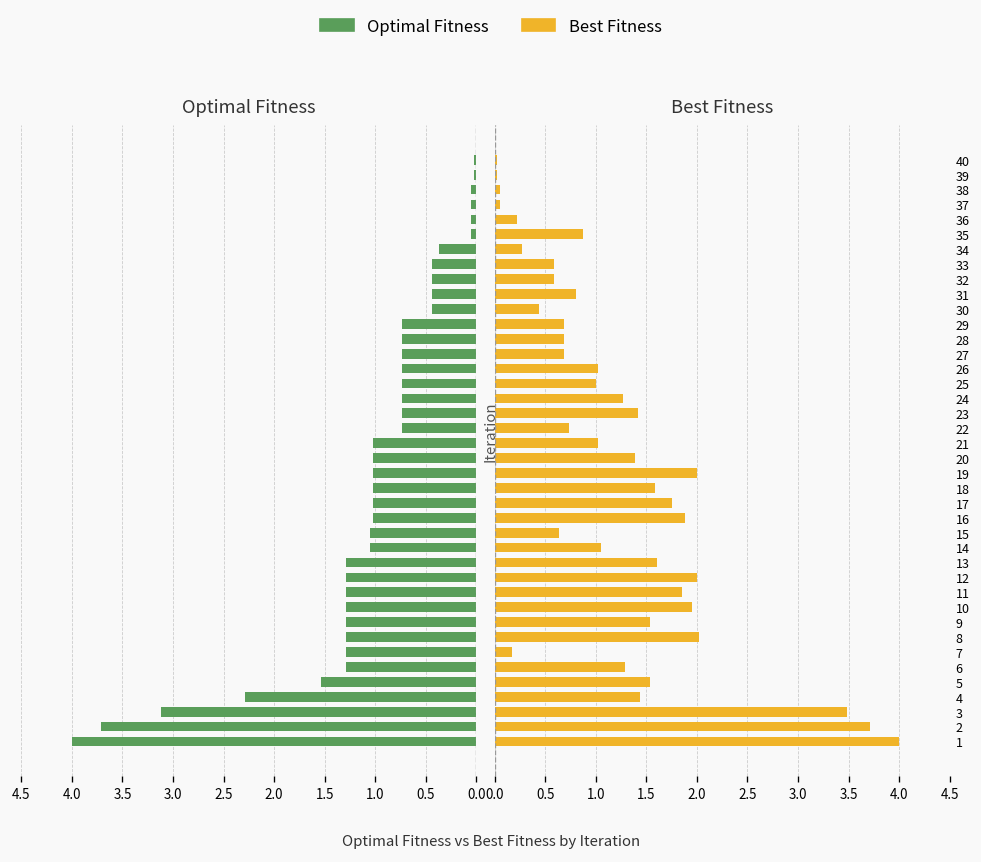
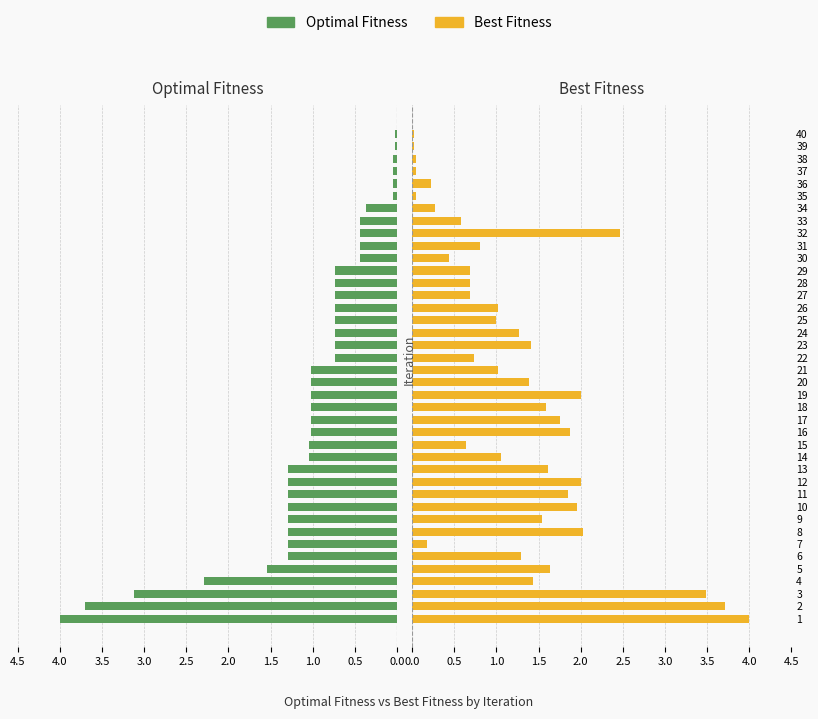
  {
    "Best Fitness": {
      "38": 0.0,
      "37": 0.0,
      "36": 0.2,
-     "35": 0.9,
+     "35": 0.0,
      "34": 0.3,
      "33": 0.6,
-     "32": 0.6,
+     "32": 2.5,
      "31": 0.8,
      "30": 0.4,
      "29": 0.7,
      "28": 0.7,
      "27": 0.7,
      "26": 1.0,
      "25": 1.0,
      "24": 1.3,
      "23": 1.4,
      "22": 0.7,
      "21": 1.0,
      "20": 1.4,
      "19": 2.0,
      "18": 1.6,
      "17": 1.8,
      "16": 1.9,
      "15": 0.6,
      "14": 1.0,
      "13": 1.6,
      "12": 2.0,
      "11": 1.9,
      "10": 2.0,
      "9": 1.5,
      "8": 2.0,
      "7": 0.2,
      "6": 1.3,
-     "5": 1.5,
+     "5": 1.6,
      "4": 1.4,
      "3": 3.5,
      "2": 3.7,
      "1": 4.0
    }
  }
